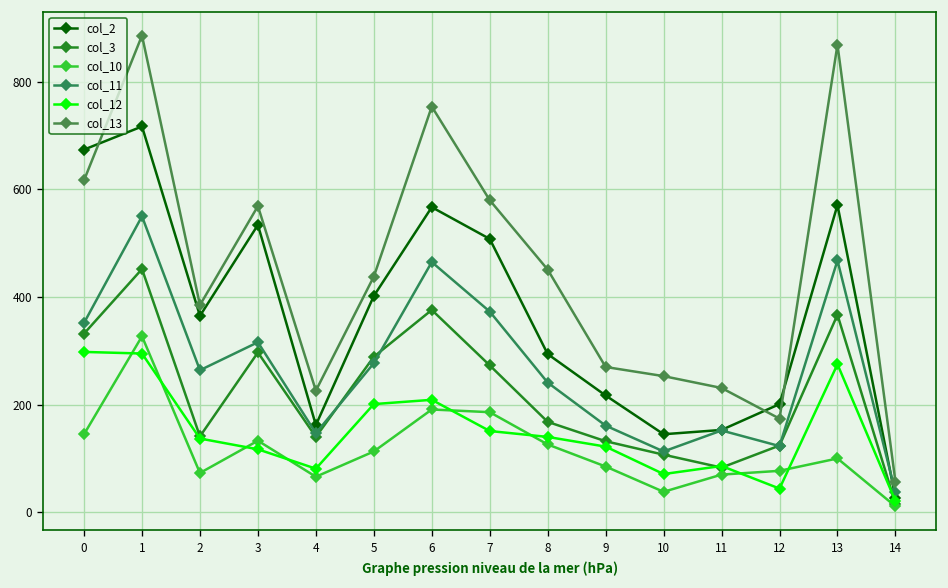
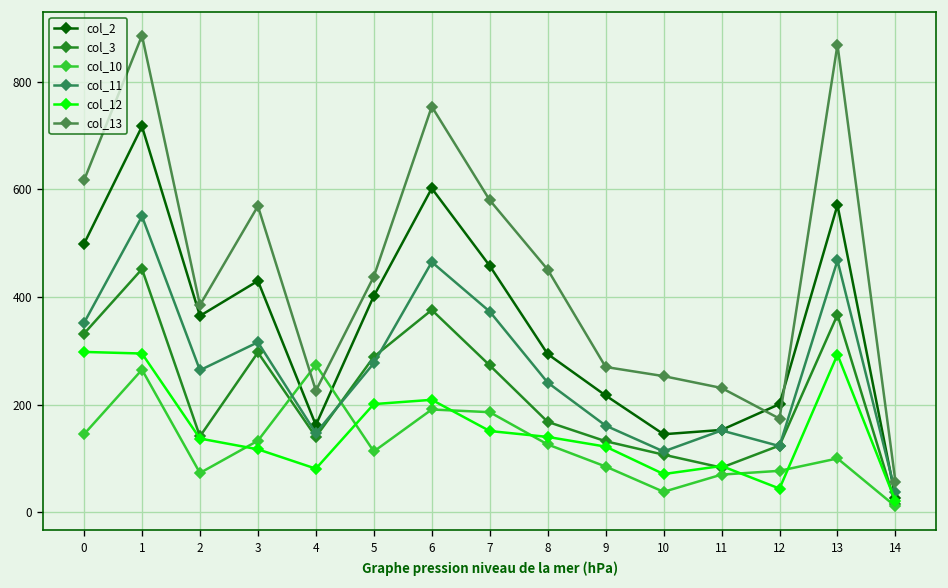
  {
    "col_2": {
-     "0": 670,
+     "0": 500,
      "1": 720,
      "2": 370,
-     "3": 530,
+     "3": 430,
      "4": 160,
      "5": 400,
-     "6": 570,
-     "7": 510,
+     "6": 600,
+     "7": 460,
      "8": 290,
      "9": 220,
      "10": 150,
      "12": 200,
      "13": 570,
      "14": 30
    },
    "col_10": {
      "0": 150,
-     "1": 330,
+     "1": 270,
      "2": 70,
      "3": 130,
-     "4": 70,
+     "4": 270,
      "5": 110,
      "6": 190,
      "7": 190,
      "8": 130,
      "9": 90,
      "10": 40,
      "11": 70,
      "12": 80,
      "13": 100
    },
    "col_12": {
      "0": 300,
      "1": 300,
      "3": 120,
      "4": 80,
      "5": 200,
      "6": 210,
      "7": 150,
      "8": 140,
      "9": 120,
      "10": 70,
      "12": 40,
-     "13": 280
+     "13": 290
    }
  }
